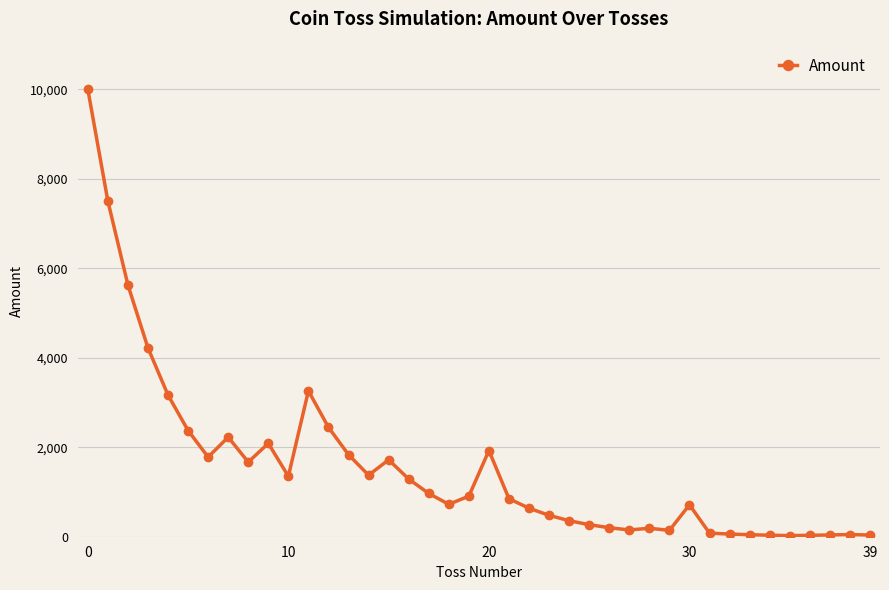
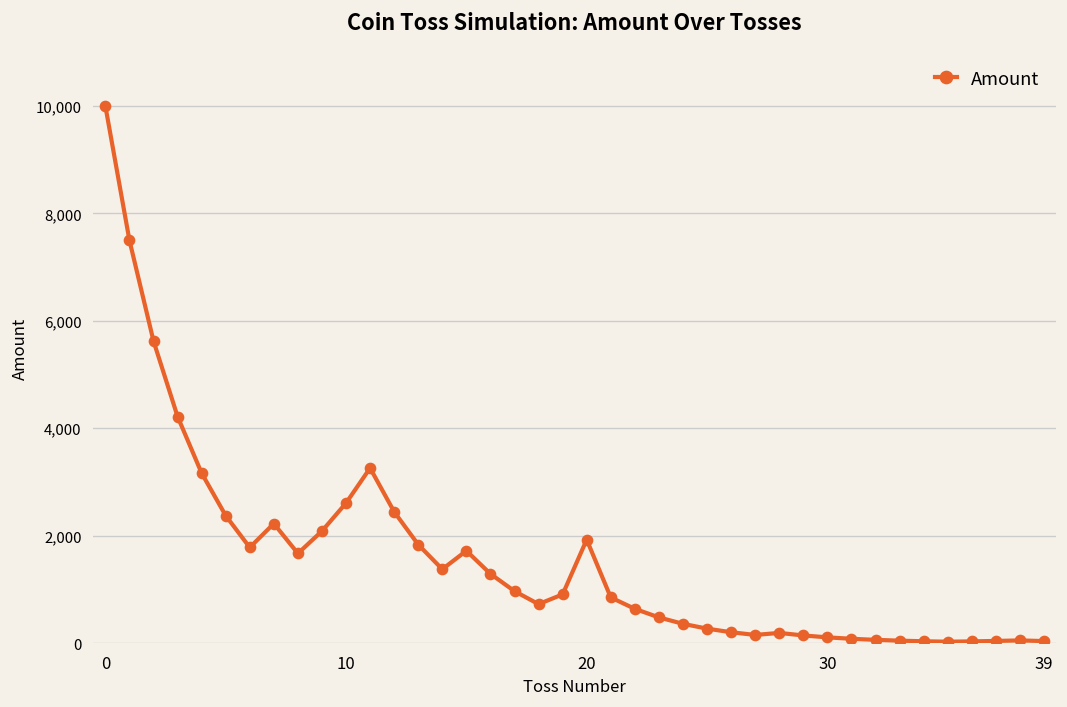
  {
    "0": "10,000",
-   "10": "1,400",
+   "10": "2,600",
    "20": "1,900",
-   "30": "700",
+   "30": "100",
    "39": "0"
  }
